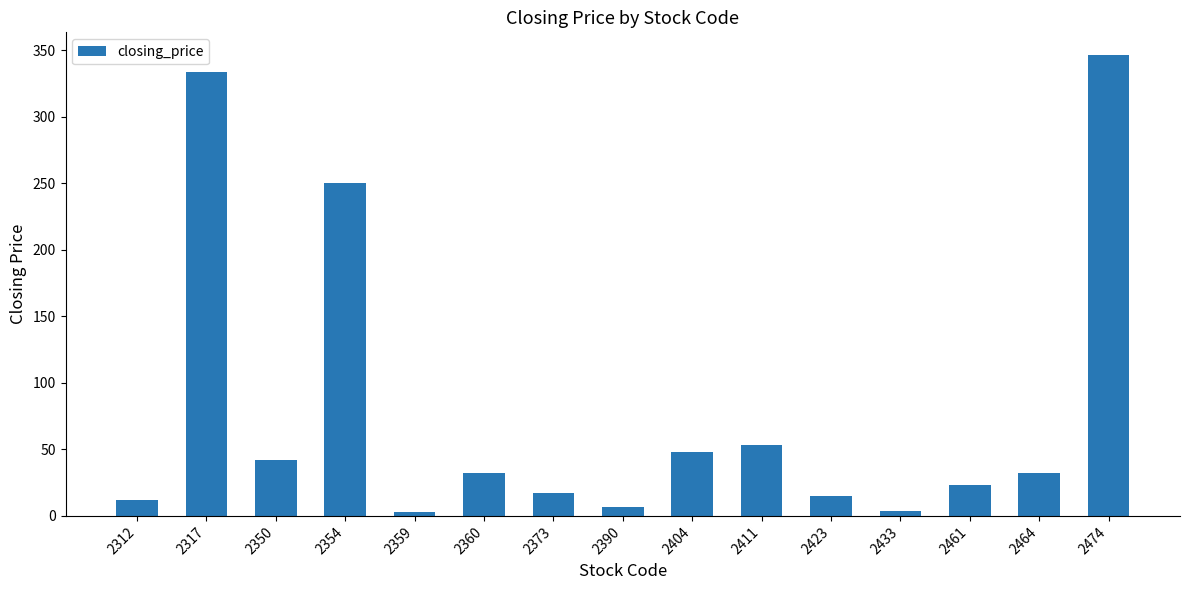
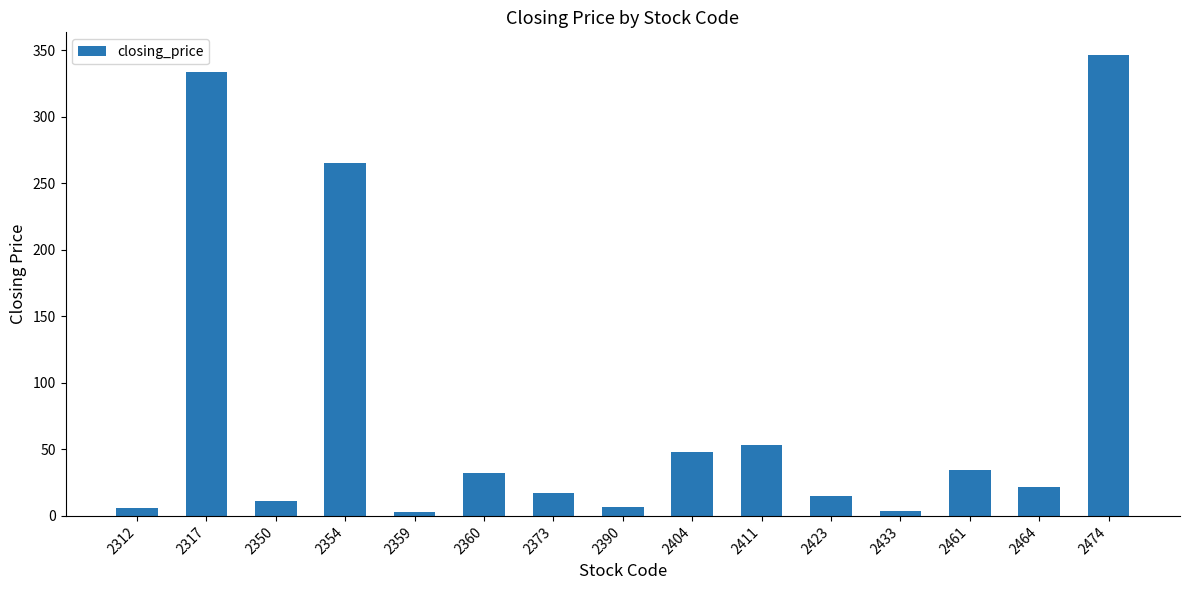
  {
-   "2312": 12,
+   "2312": 6,
    "2317": 333,
-   "2350": 42,
-   "2354": 251,
+   "2350": 11,
+   "2354": 266,
    "2359": 3,
    "2360": 32,
    "2373": 17,
    "2390": 7,
    "2404": 48,
    "2411": 53,
    "2423": 15,
    "2433": 4,
-   "2461": 24,
-   "2464": 33,
+   "2461": 35,
+   "2464": 22,
    "2474": 346
  }
